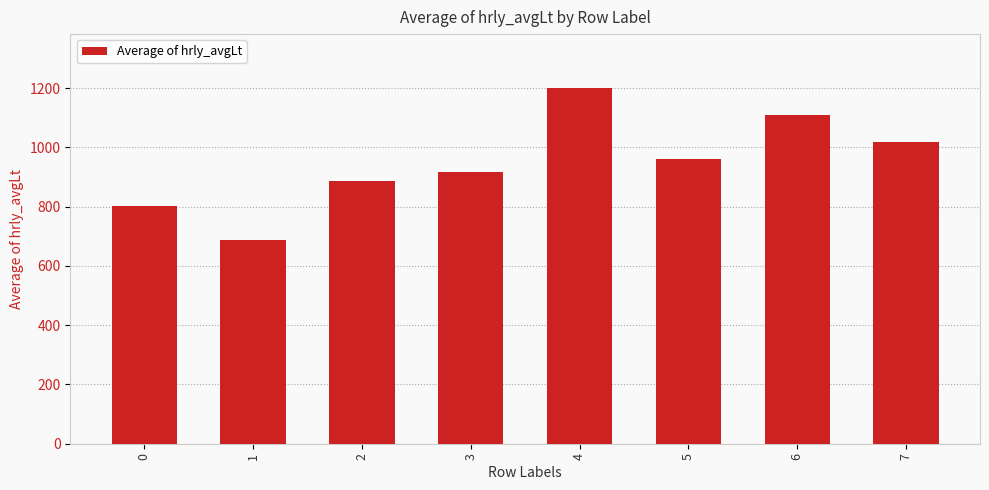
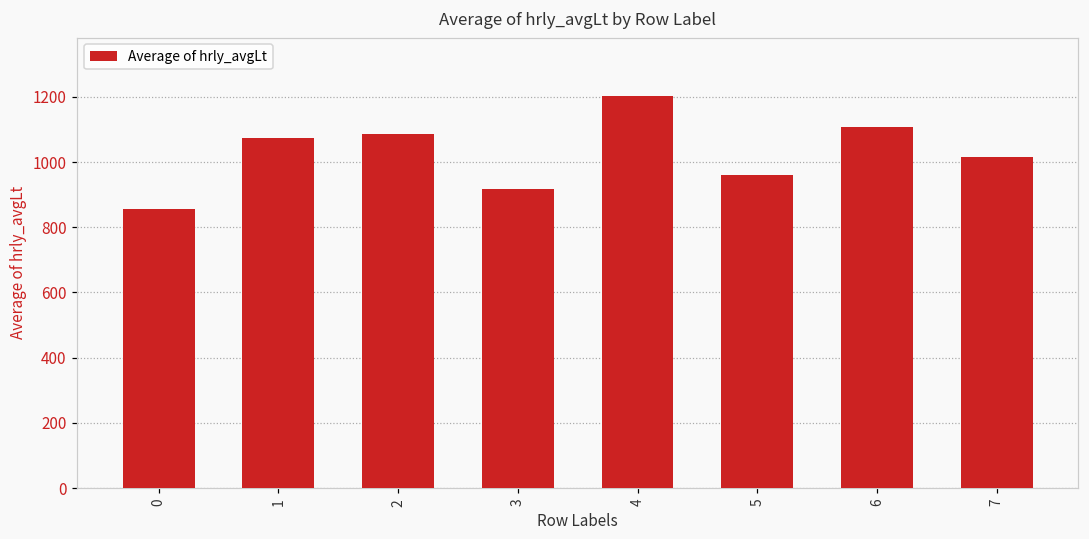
  {
-   "0": 800,
-   "1": 690,
-   "2": 890,
+   "0": 860,
+   "1": 1070,
+   "2": 1090,
    "3": 920,
    "4": 1200,
    "5": 960,
    "6": 1110,
    "7": 1020
  }
